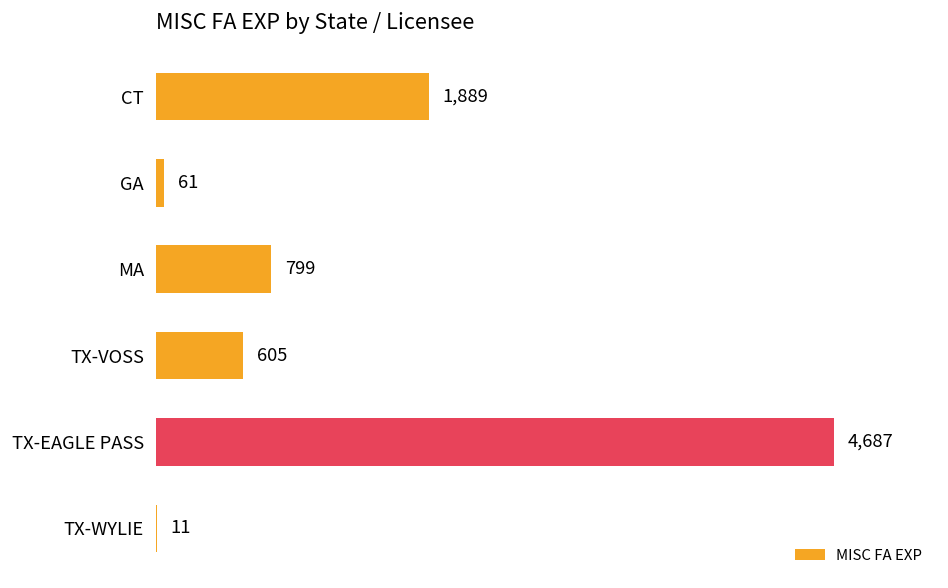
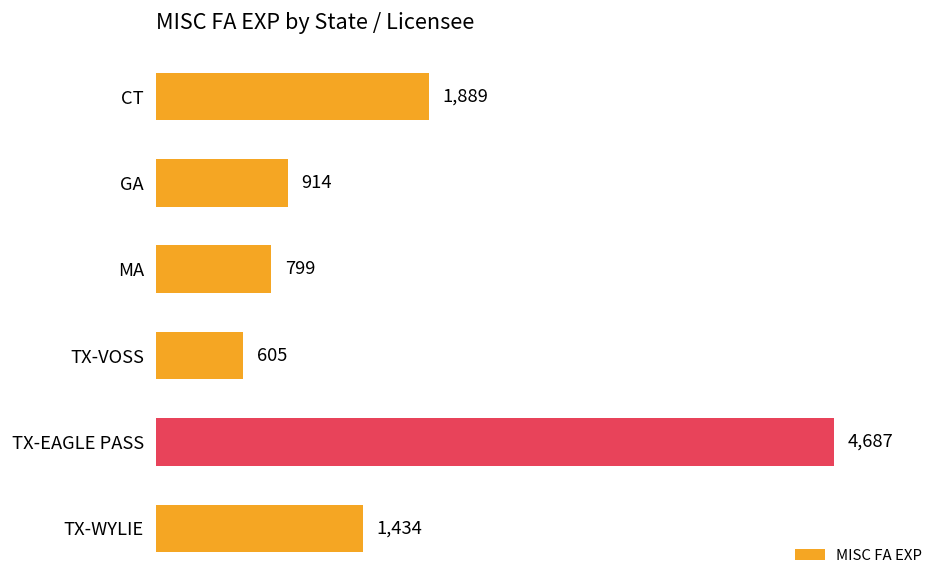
  {
    "CT": "1,889",
-   "GA": "61",
+   "GA": "914",
    "MA": "799",
    "TX-VOSS": "605",
    "TX-EAGLE PASS": "4,687",
-   "TX-WYLIE": "11"
+   "TX-WYLIE": "1,434"
  }
